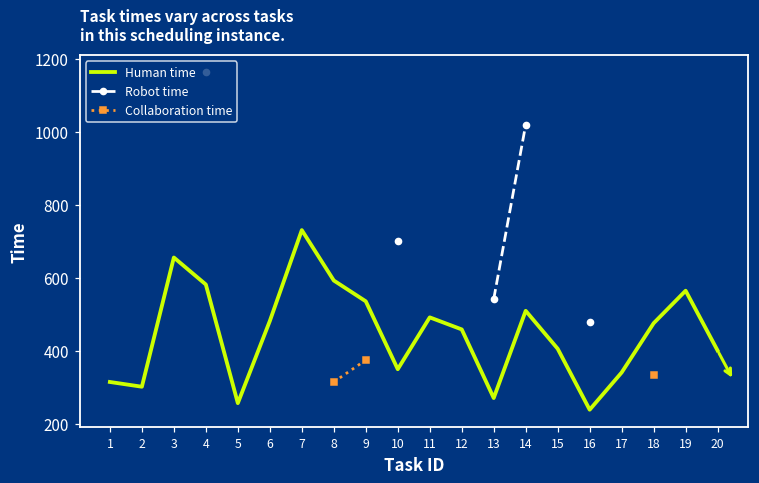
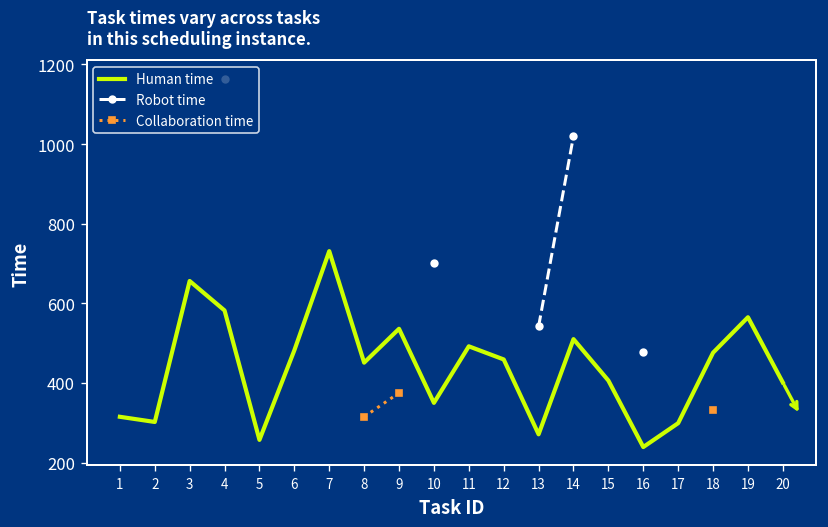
  {
    "Human time": {
      "1": 320,
      "2": 300,
      "3": 660,
      "4": 580,
      "5": 260,
      "6": 480,
      "7": 730,
-     "8": 590,
+     "8": 450,
      "9": 540,
      "10": 350,
      "11": 490,
      "12": 460,
      "13": 270,
      "14": 510,
      "15": 410,
      "16": 240,
-     "17": 340,
+     "17": 300,
      "18": 480,
      "19": 570,
      "20": 400
    },
    "Robot time": {
      "10": 700,
      "13": 540,
      "14": 1020,
      "16": 480
    },
    "Collaboration time": {
      "8": 320,
      "9": 380,
      "18": 330
    }
  }
